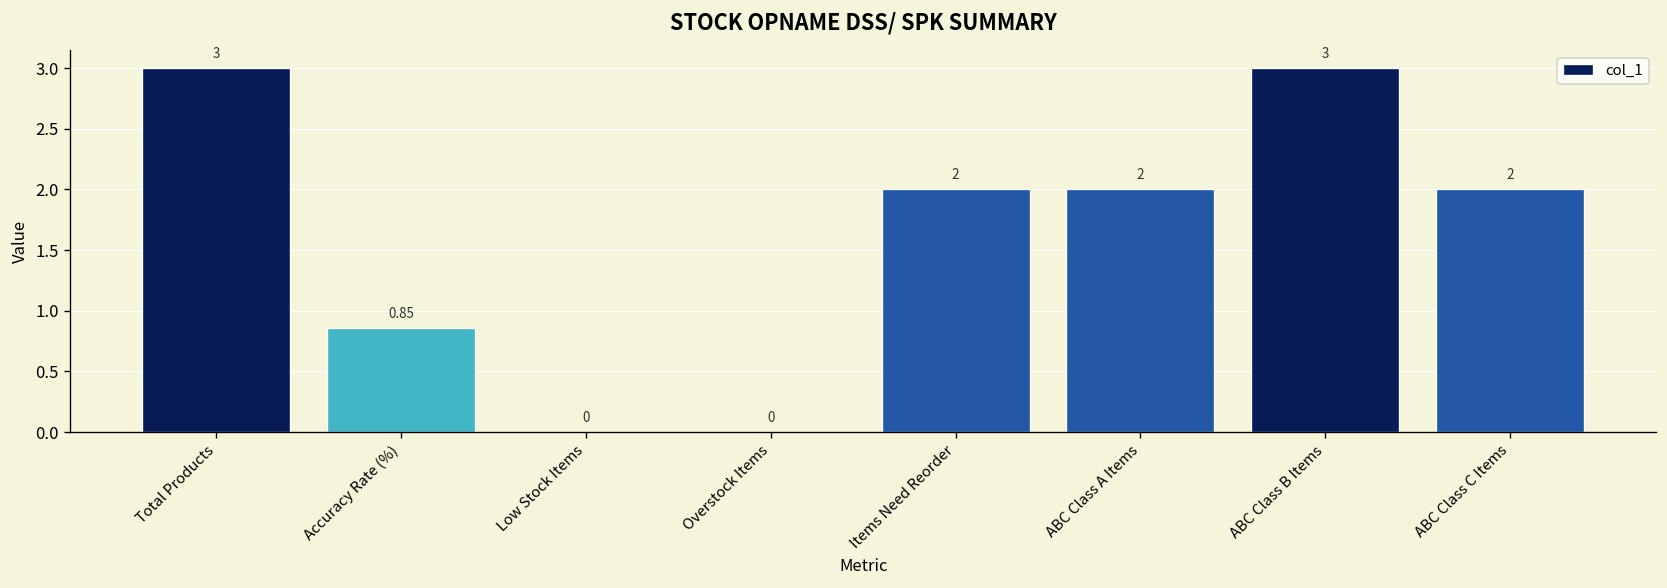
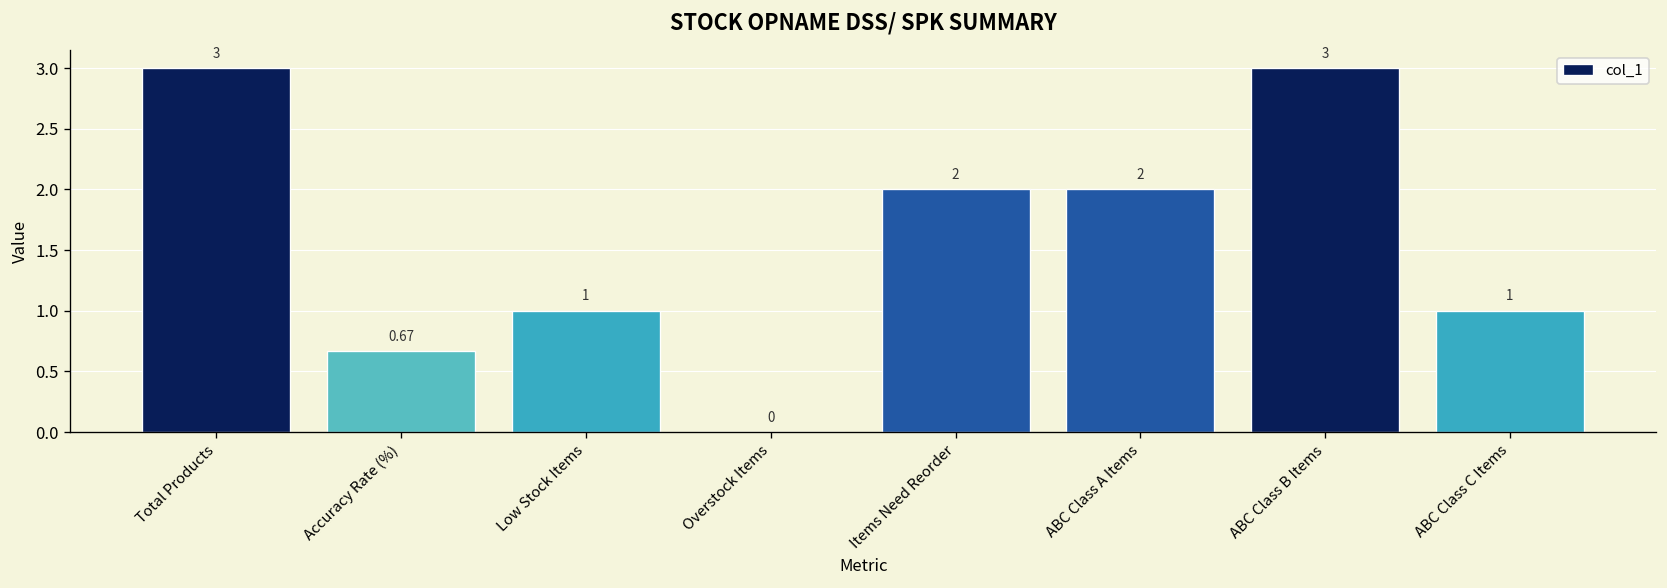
  {
    "Total Products": 3,
-   "Accuracy Rate (%)": 0.85,
-   "Low Stock Items": 0,
+   "Accuracy Rate (%)": 0.67,
+   "Low Stock Items": 1,
    "Overstock Items": 0,
    "Items Need Reorder": 2,
    "ABC Class A Items": 2,
    "ABC Class B Items": 3,
-   "ABC Class C Items": 2
+   "ABC Class C Items": 1
  }
